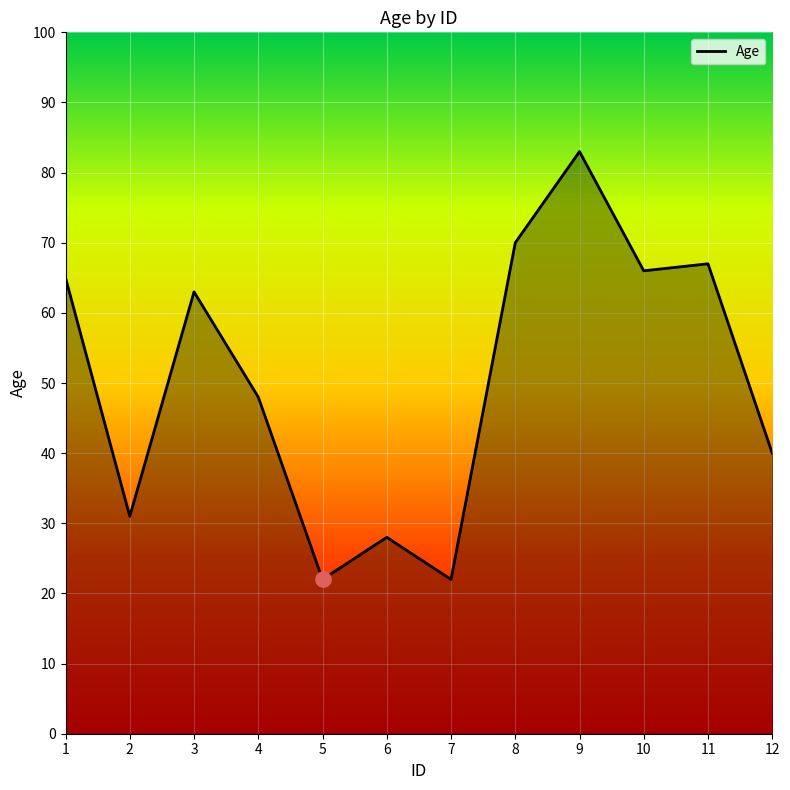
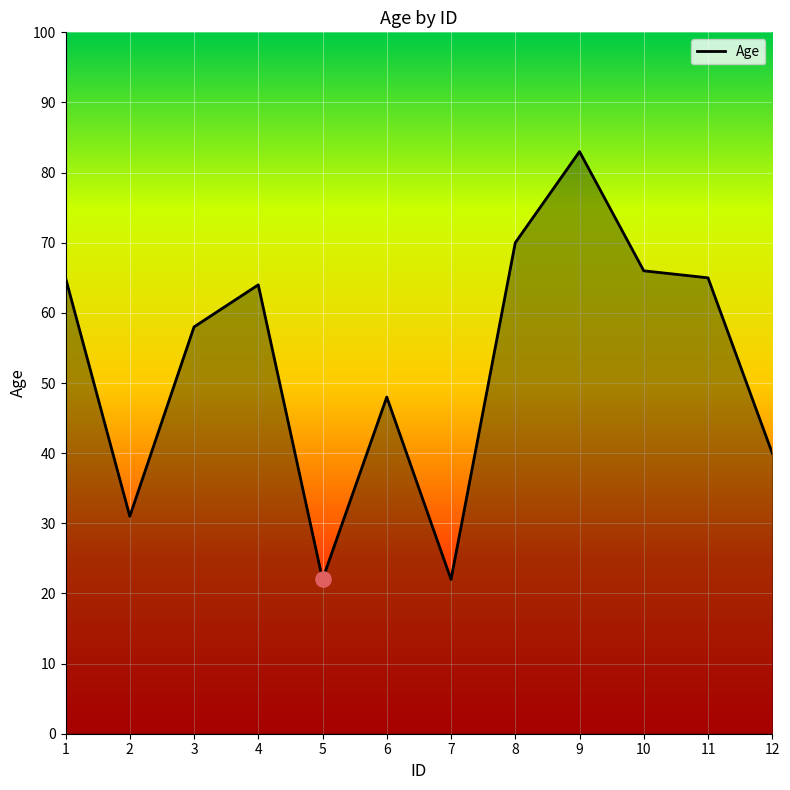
  {
    "Age": {
      "1": 65,
      "2": 31,
-     "3": 63,
-     "4": 48,
-     "6": 28,
+     "3": 58,
+     "4": 64,
+     "6": 48,
      "7": 22,
      "8": 70,
      "9": 83,
      "10": 66,
-     "11": 67,
+     "11": 65,
      "12": 40
    }
  }
